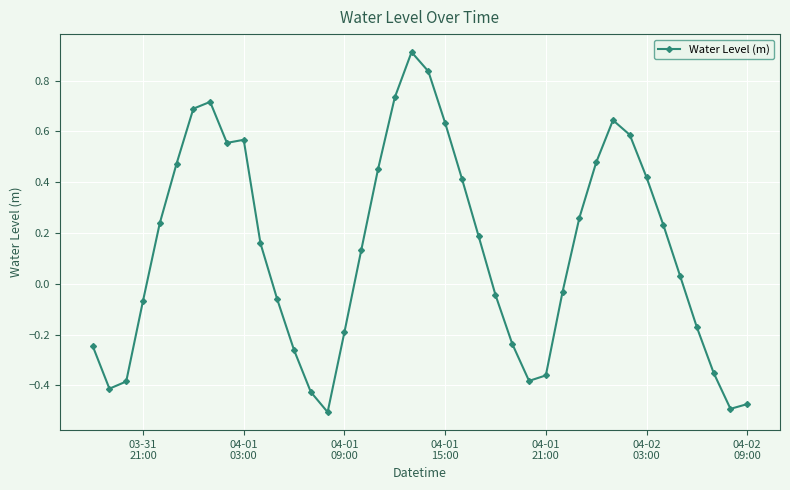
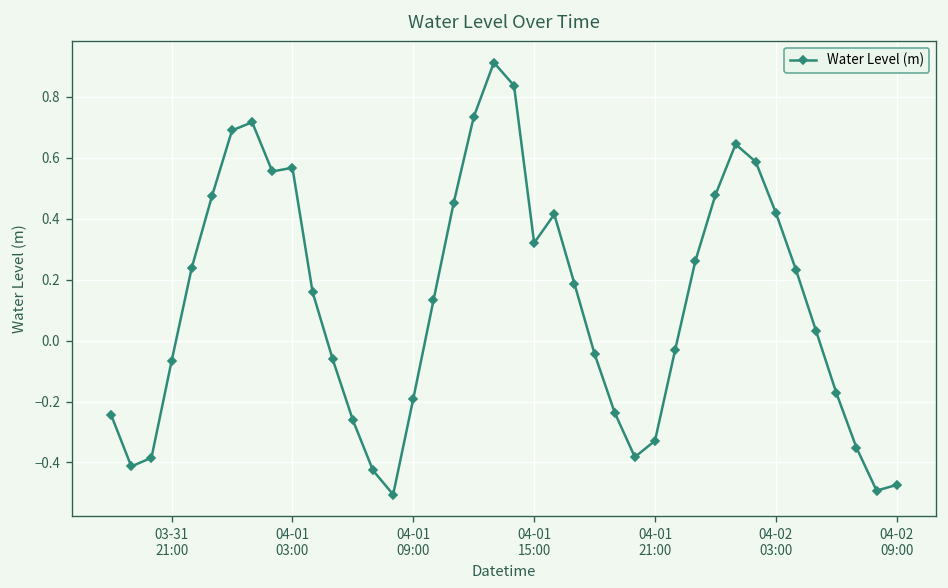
  {
    "03-31 21:00": -0.07,
    "04-01 03:00": 0.57,
    "04-01 09:00": -0.19,
-   "04-01 15:00": 0.63,
-   "04-01 21:00": -0.36,
+   "04-01 15:00": 0.32,
+   "04-01 21:00": -0.33,
    "04-02 03:00": 0.42,
    "04-02 09:00": -0.47
  }
